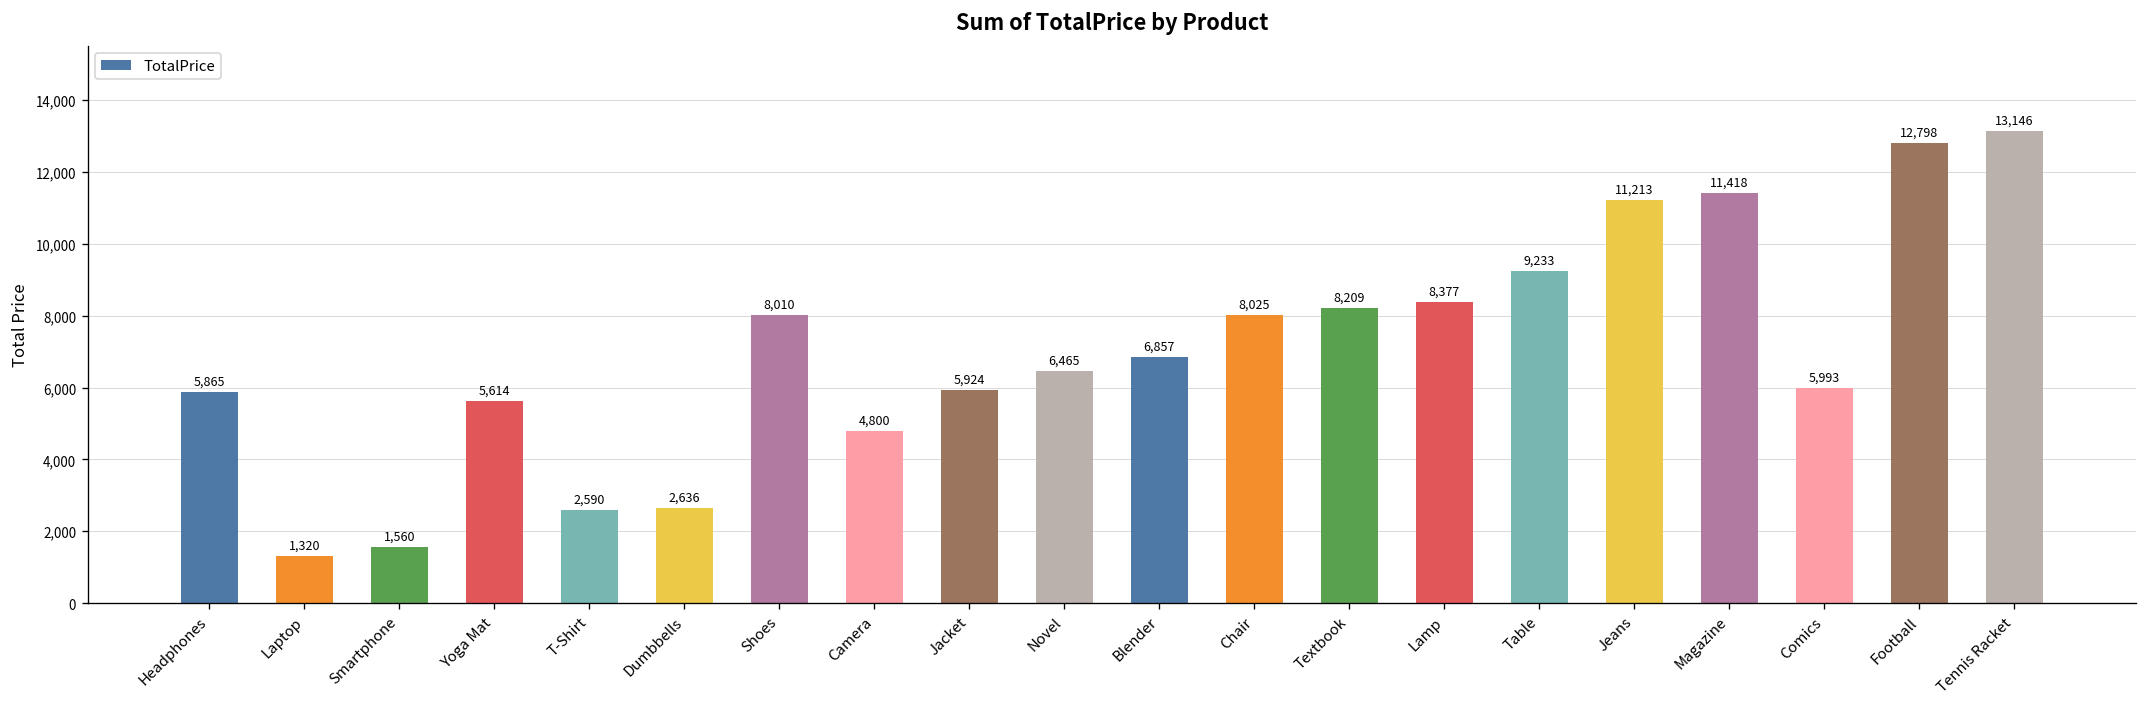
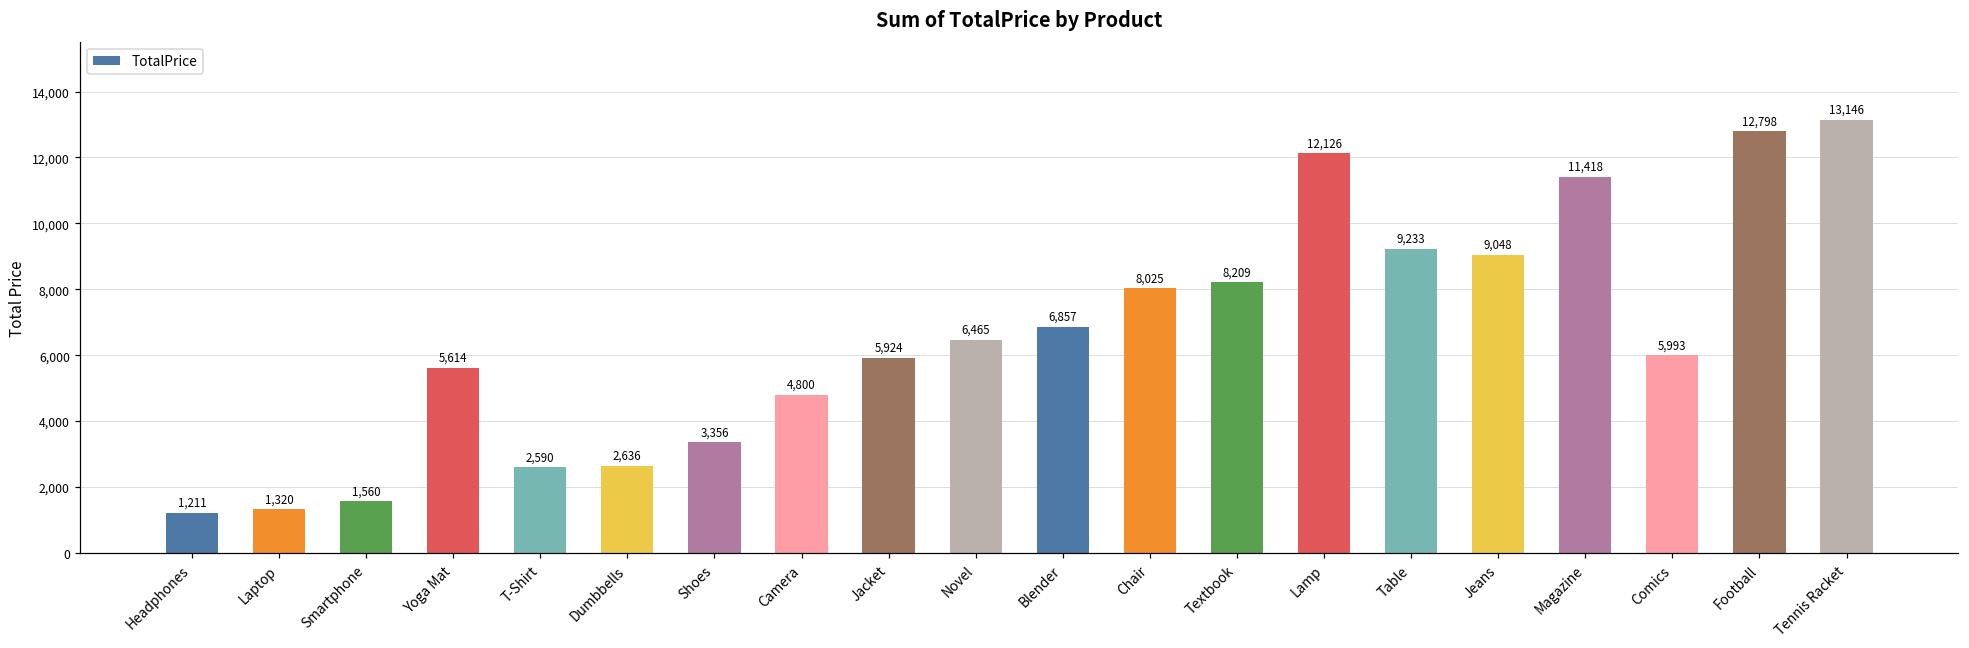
  {
-   "Headphones": "5,865",
+   "Headphones": "1,211",
    "Laptop": "1,320",
    "Smartphone": "1,560",
    "Yoga Mat": "5,614",
    "T-Shirt": "2,590",
    "Dumbbells": "2,636",
-   "Shoes": "8,010",
+   "Shoes": "3,356",
    "Camera": "4,800",
    "Jacket": "5,924",
    "Novel": "6,465",
    "Blender": "6,857",
    "Chair": "8,025",
    "Textbook": "8,209",
-   "Lamp": "8,377",
+   "Lamp": "12,126",
    "Table": "9,233",
-   "Jeans": "11,213",
+   "Jeans": "9,048",
    "Magazine": "11,418",
    "Comics": "5,993",
    "Football": "12,798",
    "Tennis Racket": "13,146"
  }
